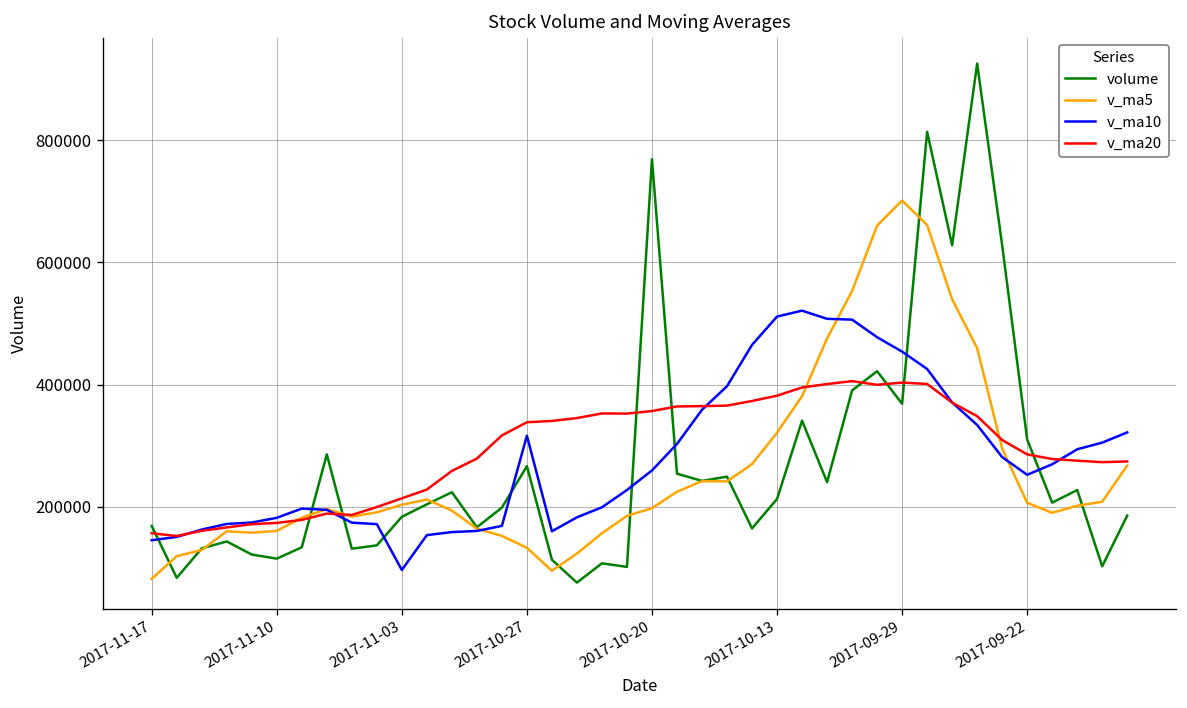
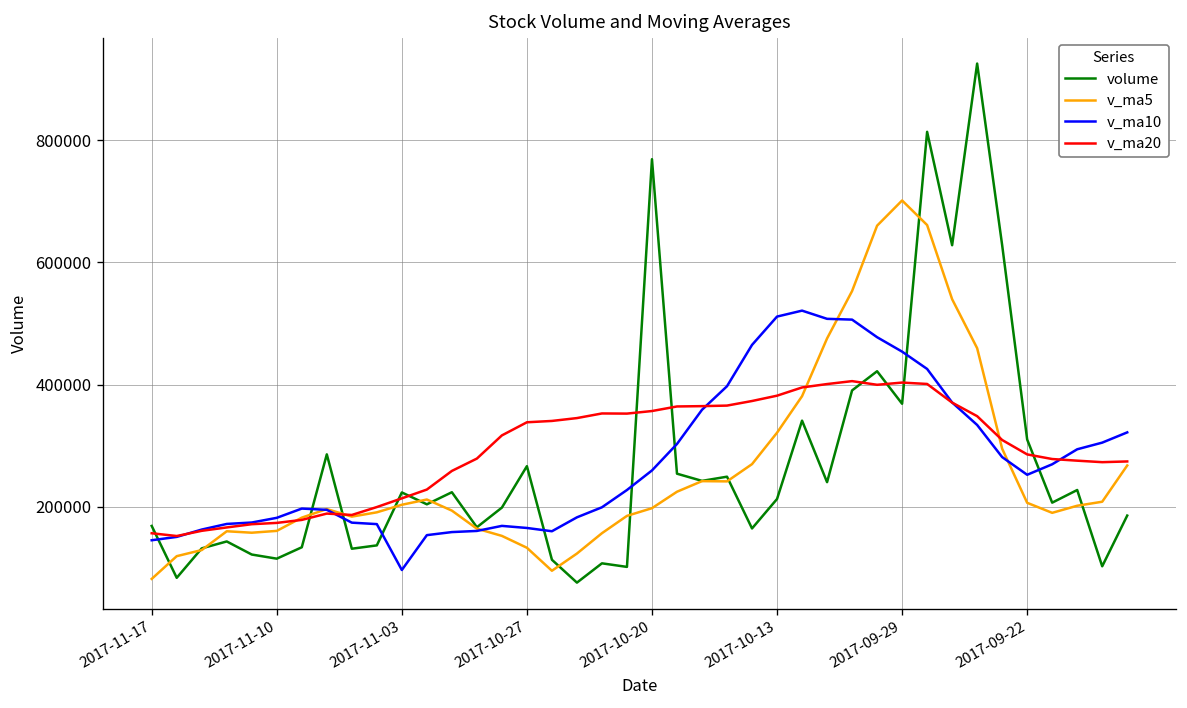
  {
    "volume": {
      "2017-11-17": 170000,
      "2017-11-10": 110000,
-     "2017-11-03": 180000,
+     "2017-11-03": 220000,
      "2017-10-27": 270000,
      "2017-10-20": 770000,
      "2017-10-13": 210000,
      "2017-09-29": 370000,
      "2017-09-22": 310000
    },
    "v_ma5": {
      "2017-11-17": 80000,
      "2017-11-10": 160000,
      "2017-11-03": 200000,
      "2017-10-27": 130000,
      "2017-10-20": 200000,
      "2017-10-13": 320000,
      "2017-09-29": 700000,
      "2017-09-22": 210000
    },
    "v_ma10": {
      "2017-11-17": 140000,
      "2017-11-10": 180000,
      "2017-11-03": 100000,
-     "2017-10-27": 320000,
+     "2017-10-27": 170000,
      "2017-10-20": 260000,
      "2017-10-13": 510000,
      "2017-09-29": 450000,
      "2017-09-22": 250000
    },
    "v_ma20": {
      "2017-11-17": 160000,
      "2017-11-10": 170000,
      "2017-11-03": 210000,
      "2017-10-27": 340000,
      "2017-10-20": 360000,
      "2017-10-13": 380000,
      "2017-09-29": 400000,
      "2017-09-22": 290000
    }
  }
